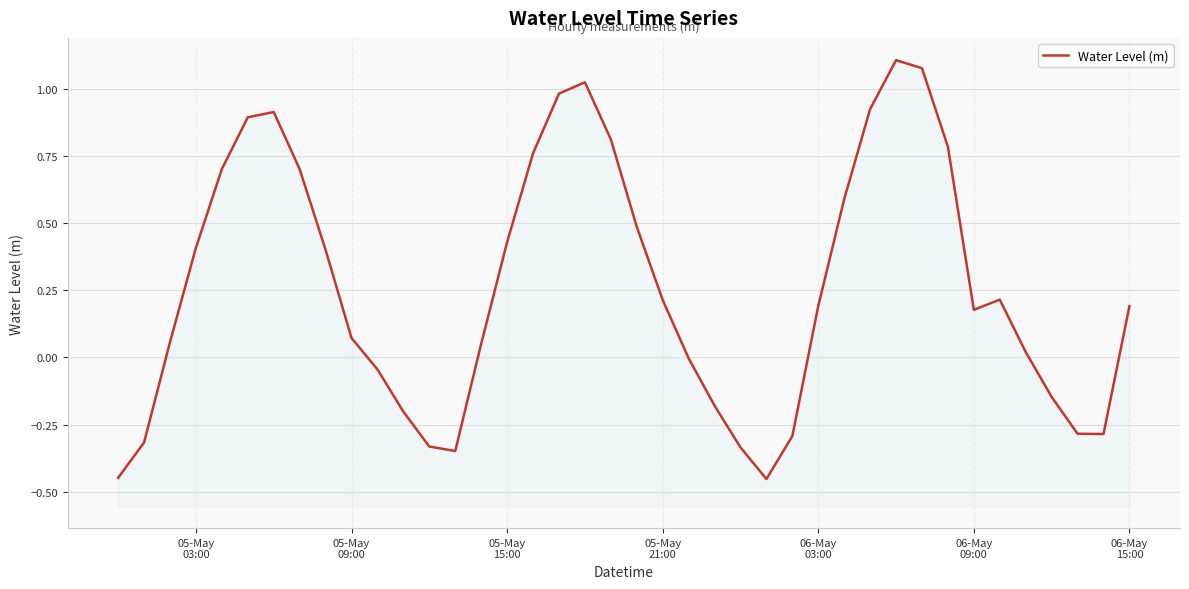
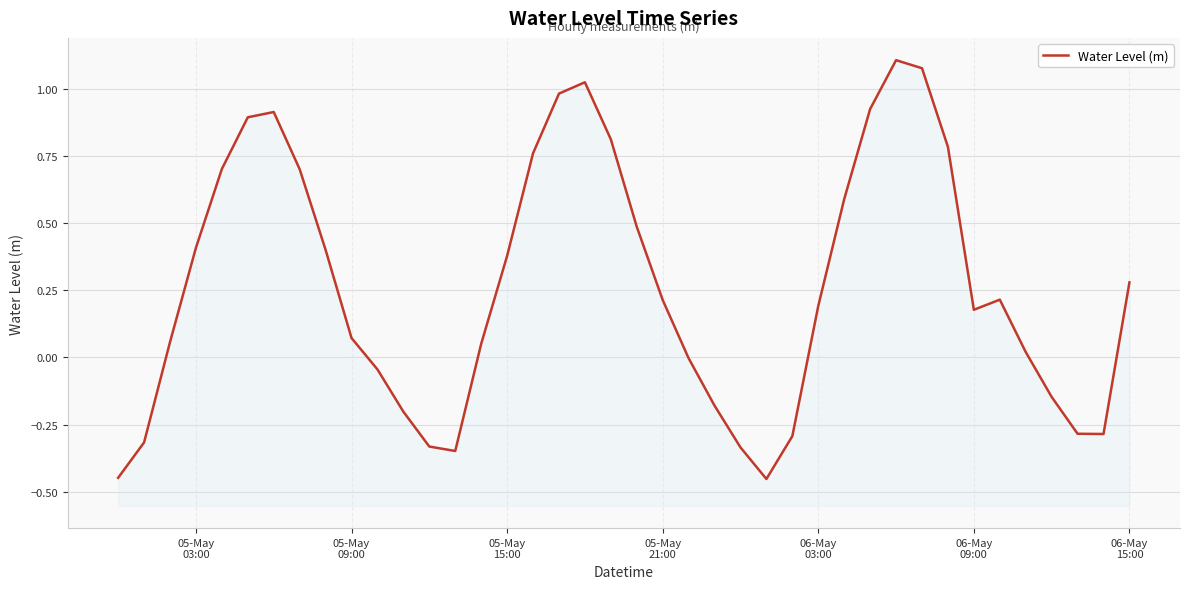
  {
    "05-May 03:00": 0.41,
    "05-May 09:00": 0.07,
-   "05-May 15:00": 0.43,
+   "05-May 15:00": 0.38,
    "05-May 21:00": 0.21,
    "06-May 03:00": 0.19,
    "06-May 09:00": 0.18,
-   "06-May 15:00": 0.19
+   "06-May 15:00": 0.28
  }
